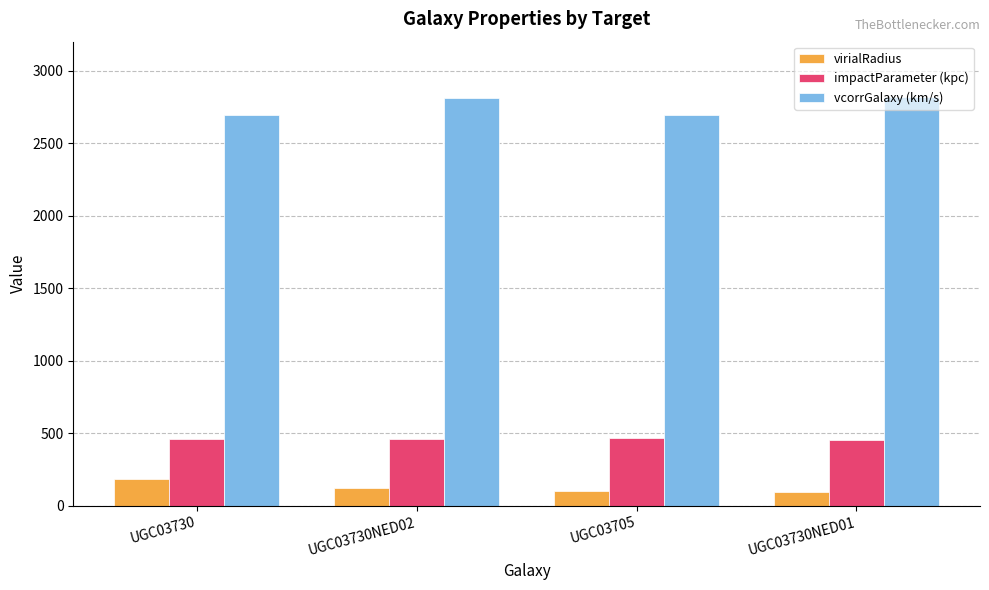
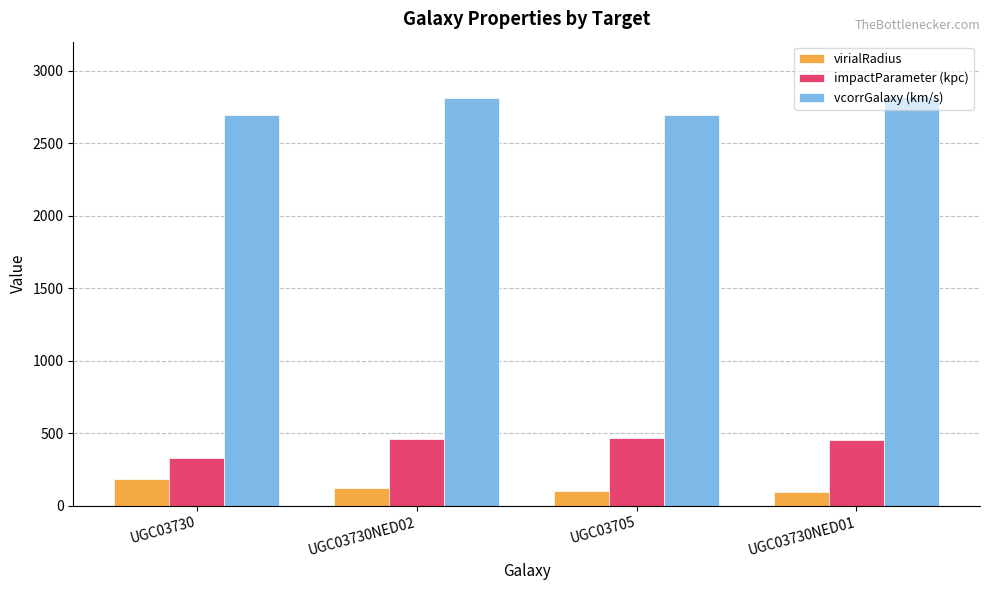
  {
    "virialRadius": {
      "UGC03730": 180,
      "UGC03730NED02": 120,
      "UGC03705": 100,
      "UGC03730NED01": 100
    },
    "impactParameter (kpc)": {
-     "UGC03730": 460,
+     "UGC03730": 330,
      "UGC03730NED02": 460,
      "UGC03705": 470,
      "UGC03730NED01": 450
    },
    "vcorrGalaxy (km/s)": {
      "UGC03730": 2690,
      "UGC03730NED02": 2810,
      "UGC03705": 2700
    }
  }
